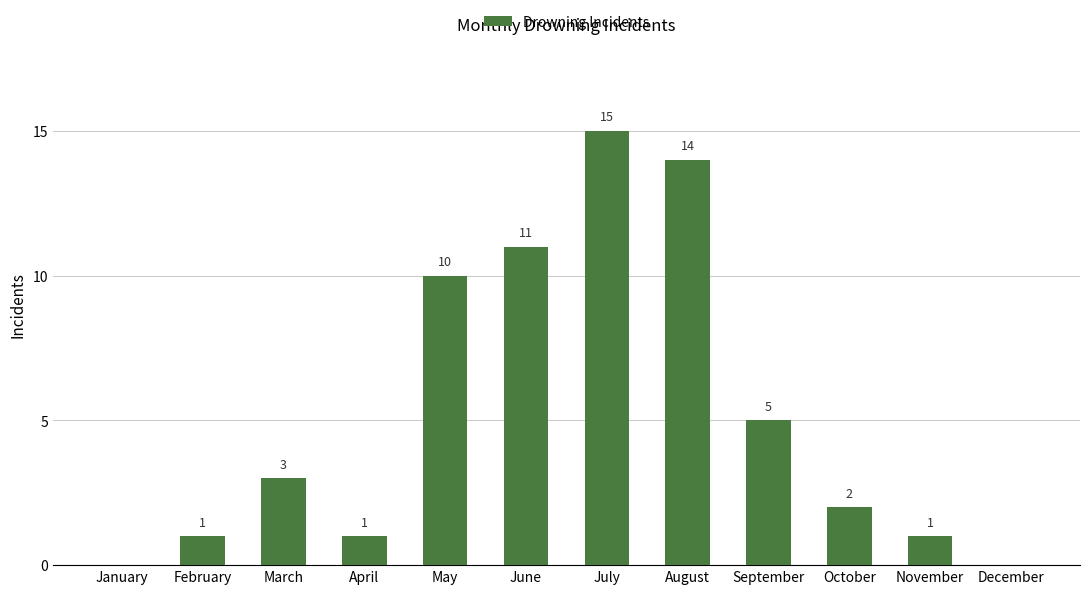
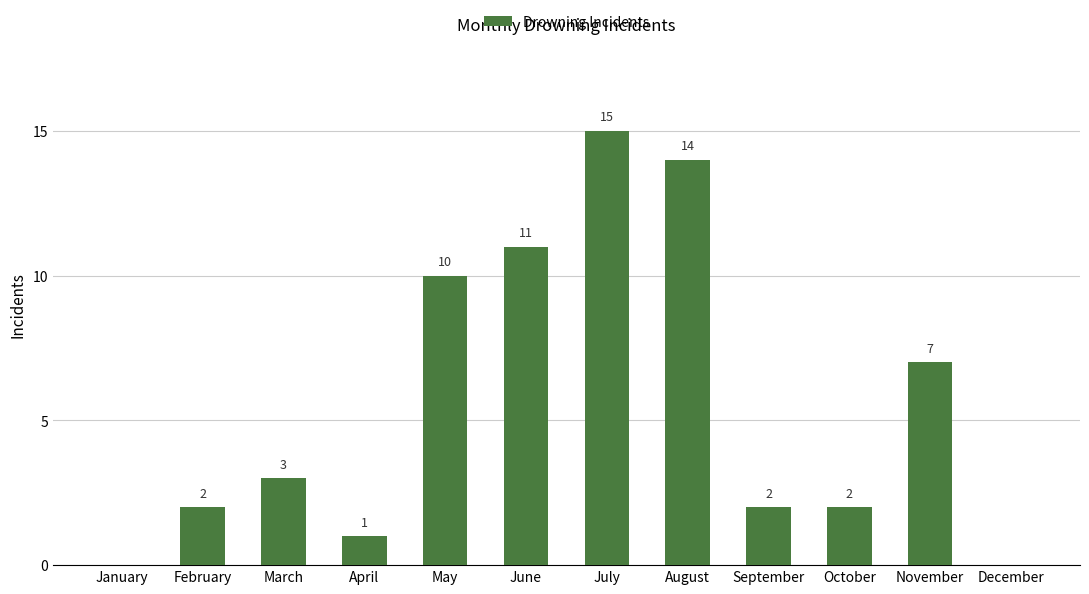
  {
-   "February": 1,
+   "February": 2,
    "March": 3,
    "April": 1,
    "May": 10,
    "June": 11,
    "July": 15,
    "August": 14,
-   "September": 5,
+   "September": 2,
    "October": 2,
-   "November": 1
+   "November": 7
  }
